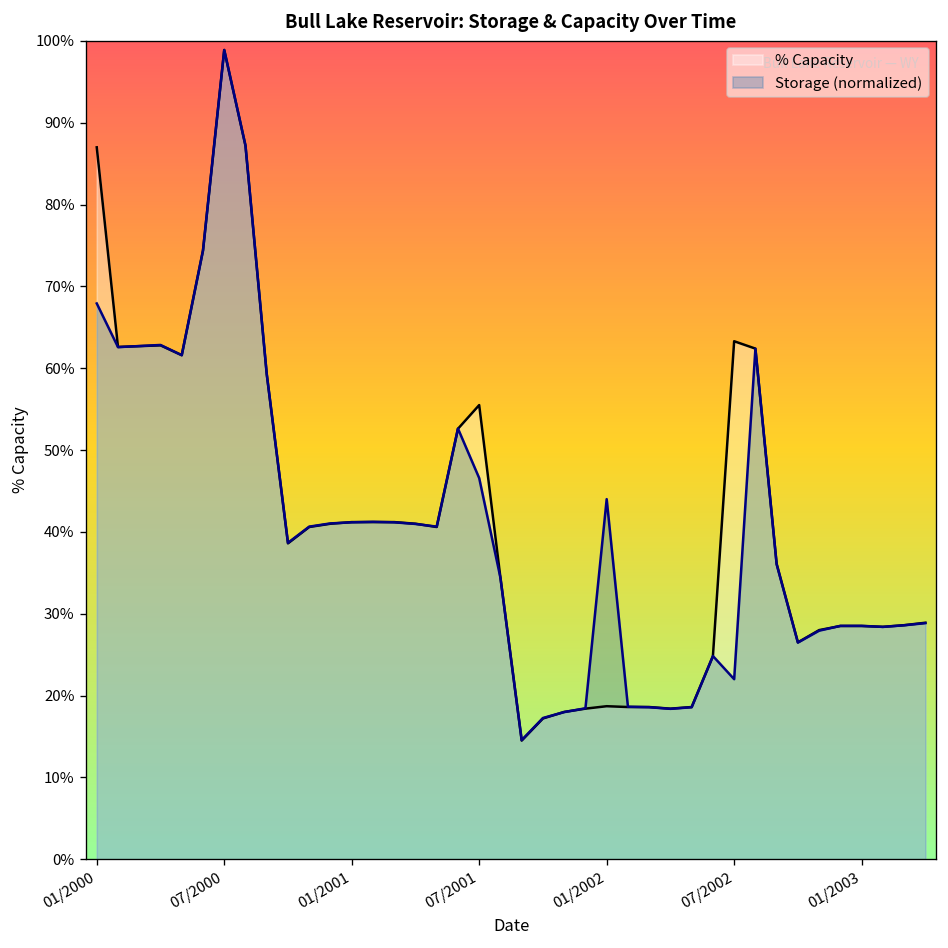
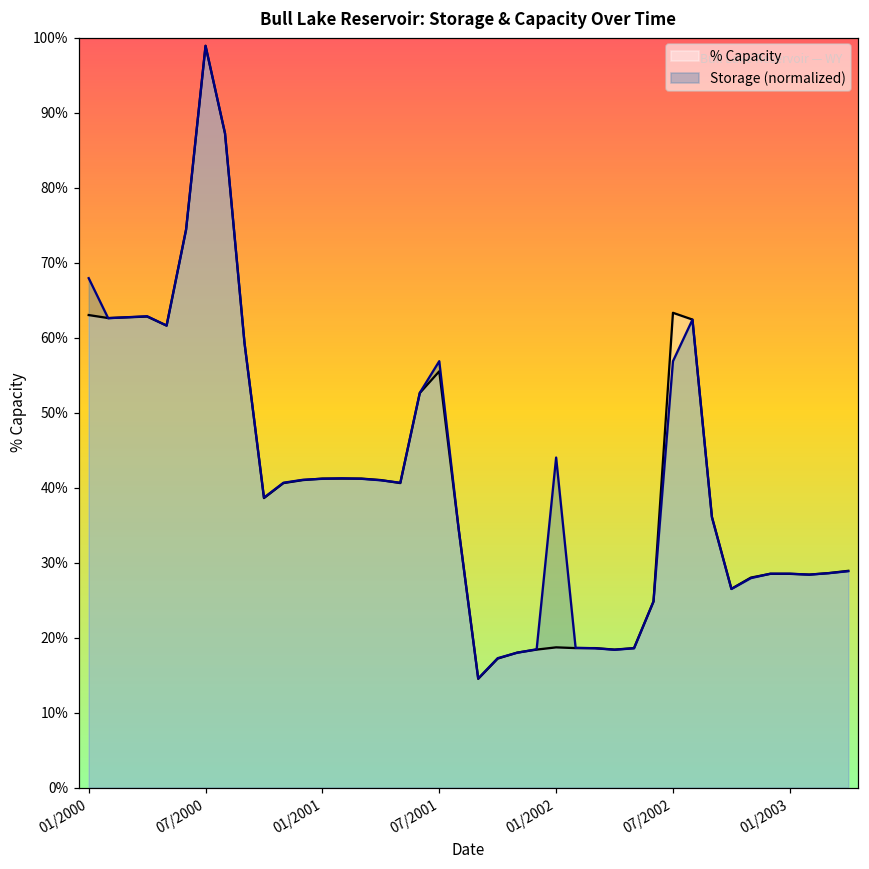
  {
    "% Capacity": {
-     "01/2000": "87%",
+     "01/2000": "63%",
      "07/2001": "56%",
      "01/2002": "19%",
      "07/2002": "63%"
    },
    "Storage (normalized)": {
      "01/2000": "68%",
-     "07/2001": "47%",
+     "07/2001": "57%",
      "01/2002": "44%",
-     "07/2002": "22%"
+     "07/2002": "57%"
    }
  }
